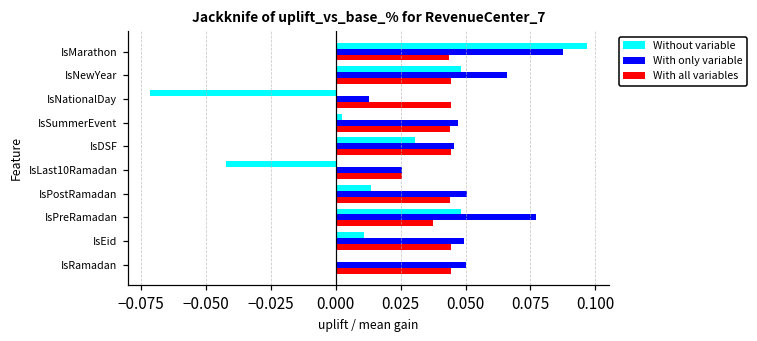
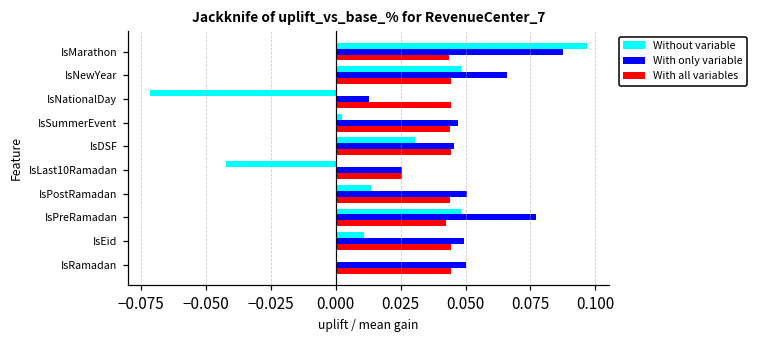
  {
    "Without variable": {
      "IsMarathon": 0.097,
      "IsNewYear": 0.048,
      "IsNationalDay": -0.072,
      "IsSummerEvent": 0.002,
      "IsDSF": 0.031,
      "IsLast10Ramadan": -0.042,
      "IsPostRamadan": 0.013,
      "IsPreRamadan": 0.048,
      "IsEid": 0.011
    },
    "With only variable": {
      "IsMarathon": 0.088,
      "IsNewYear": 0.066,
      "IsNationalDay": 0.013,
      "IsSummerEvent": 0.047,
      "IsDSF": 0.046,
      "IsLast10Ramadan": 0.026,
      "IsPostRamadan": 0.051,
      "IsPreRamadan": 0.077,
      "IsEid": 0.049,
      "IsRamadan": 0.050
    },
    "With all variables": {
      "IsMarathon": 0.044,
      "IsNewYear": 0.044,
      "IsNationalDay": 0.045,
      "IsSummerEvent": 0.044,
      "IsDSF": 0.044,
      "IsLast10Ramadan": 0.026,
      "IsPostRamadan": 0.044,
-     "IsPreRamadan": 0.037,
+     "IsPreRamadan": 0.042,
      "IsEid": 0.044,
      "IsRamadan": 0.044
    }
  }
